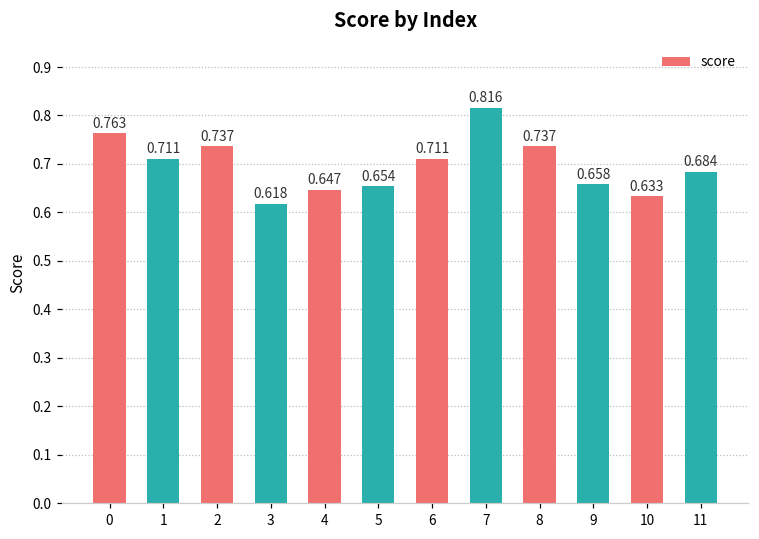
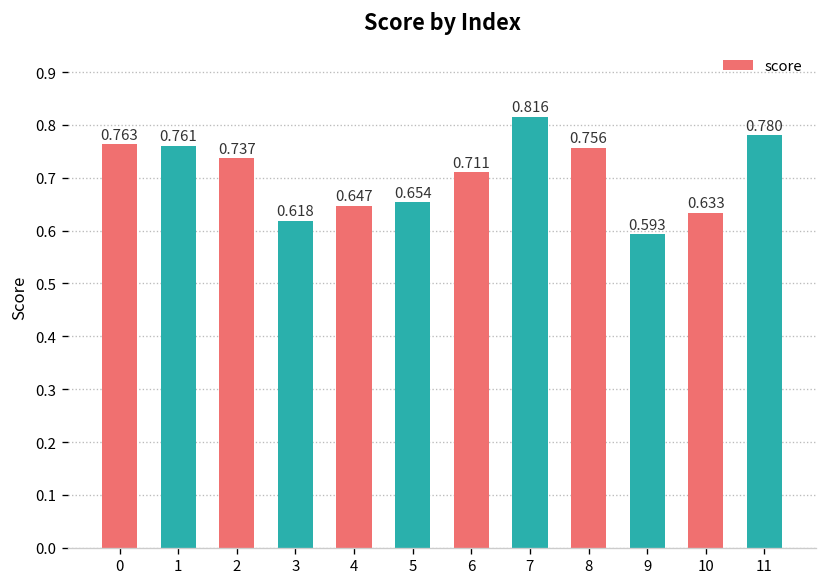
  {
    "0": 0.763,
-   "1": 0.711,
+   "1": 0.761,
    "2": 0.737,
    "3": 0.618,
    "4": 0.647,
    "5": 0.654,
    "6": 0.711,
    "7": 0.816,
-   "8": 0.737,
-   "9": 0.658,
+   "8": 0.756,
+   "9": 0.593,
    "10": 0.633,
-   "11": 0.684
+   "11": 0.780
  }
